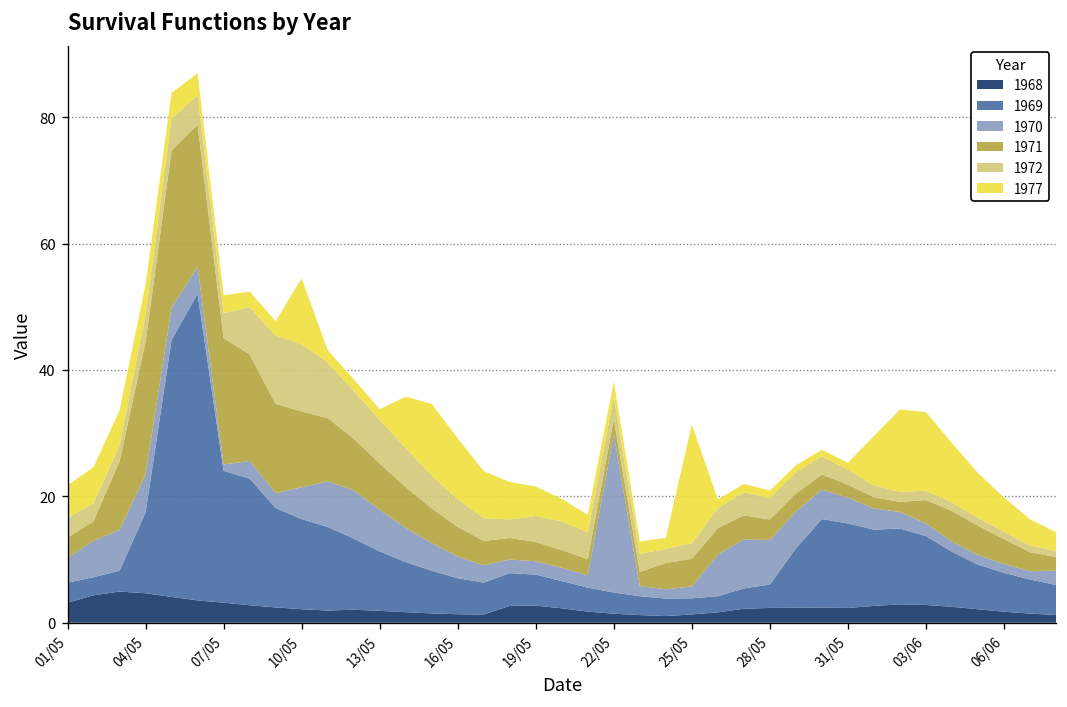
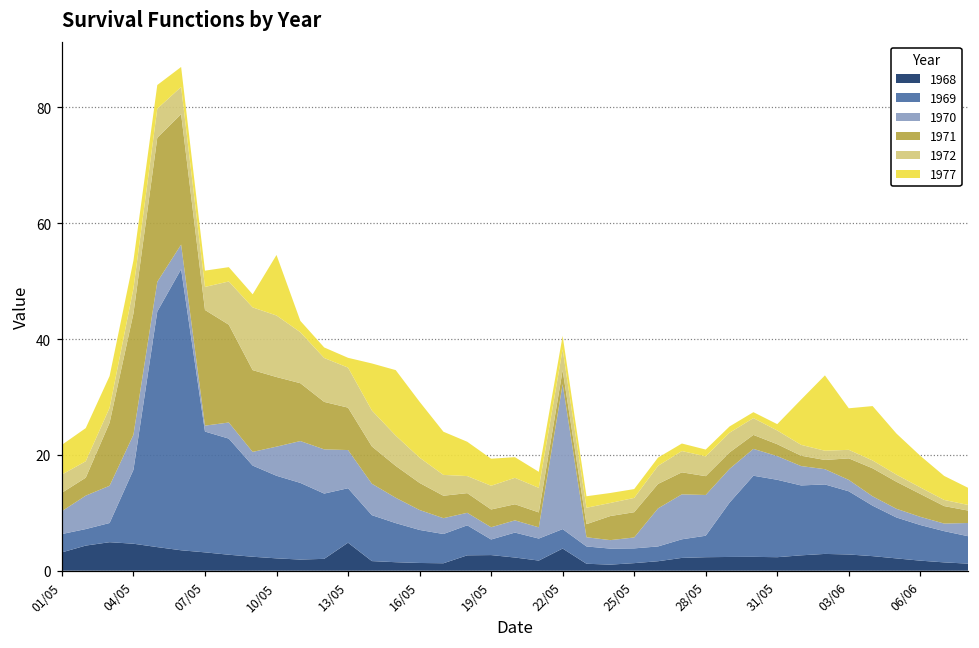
  {
    "1968": {
      "01/05": 3,
      "04/05": 5,
      "07/05": 3,
      "10/05": 2,
-     "13/05": 2,
+     "13/05": 5,
      "16/05": 1,
      "19/05": 3,
-     "22/05": 1,
+     "22/05": 4,
      "25/05": 1,
      "28/05": 2,
      "31/05": 2,
      "03/06": 3,
      "06/06": 2
    },
    "1969": {
      "01/05": 3,
      "04/05": 13,
      "07/05": 21,
      "10/05": 14,
      "13/05": 9,
      "16/05": 6,
-     "19/05": 5,
+     "19/05": 3,
      "22/05": 3,
      "25/05": 3,
      "28/05": 4,
      "31/05": 13,
      "03/06": 11,
      "06/06": 6
    },
    "1970": {
      "01/05": 4,
      "04/05": 6,
      "07/05": 1,
      "10/05": 5,
      "13/05": 7,
      "16/05": 3,
      "19/05": 2,
      "22/05": 25,
      "25/05": 2,
      "28/05": 7,
      "31/05": 4,
      "03/06": 2,
      "06/06": 1
    },
    "1971": {
      "01/05": 3,
      "04/05": 21,
      "07/05": 20,
      "10/05": 12,
      "13/05": 7,
      "16/05": 5,
      "19/05": 3,
      "22/05": 2,
      "25/05": 4,
      "28/05": 3,
      "31/05": 2,
      "03/06": 4,
      "06/06": 4
    },
    "1972": {
      "01/05": 3,
      "04/05": 4,
      "07/05": 4,
      "10/05": 11,
      "13/05": 7,
      "16/05": 4,
      "19/05": 4,
      "22/05": 4,
      "25/05": 2,
      "28/05": 3,
      "31/05": 2,
      "03/06": 1,
      "06/06": 1
    },
    "1977": {
      "01/05": 5,
      "04/05": 5,
      "07/05": 3,
      "10/05": 10,
      "13/05": 2,
      "16/05": 10,
      "19/05": 5,
      "22/05": 2,
-     "25/05": 19,
+     "25/05": 2,
      "28/05": 1,
      "31/05": 1,
-     "03/06": 12,
+     "03/06": 7,
      "06/06": 5
    }
  }
